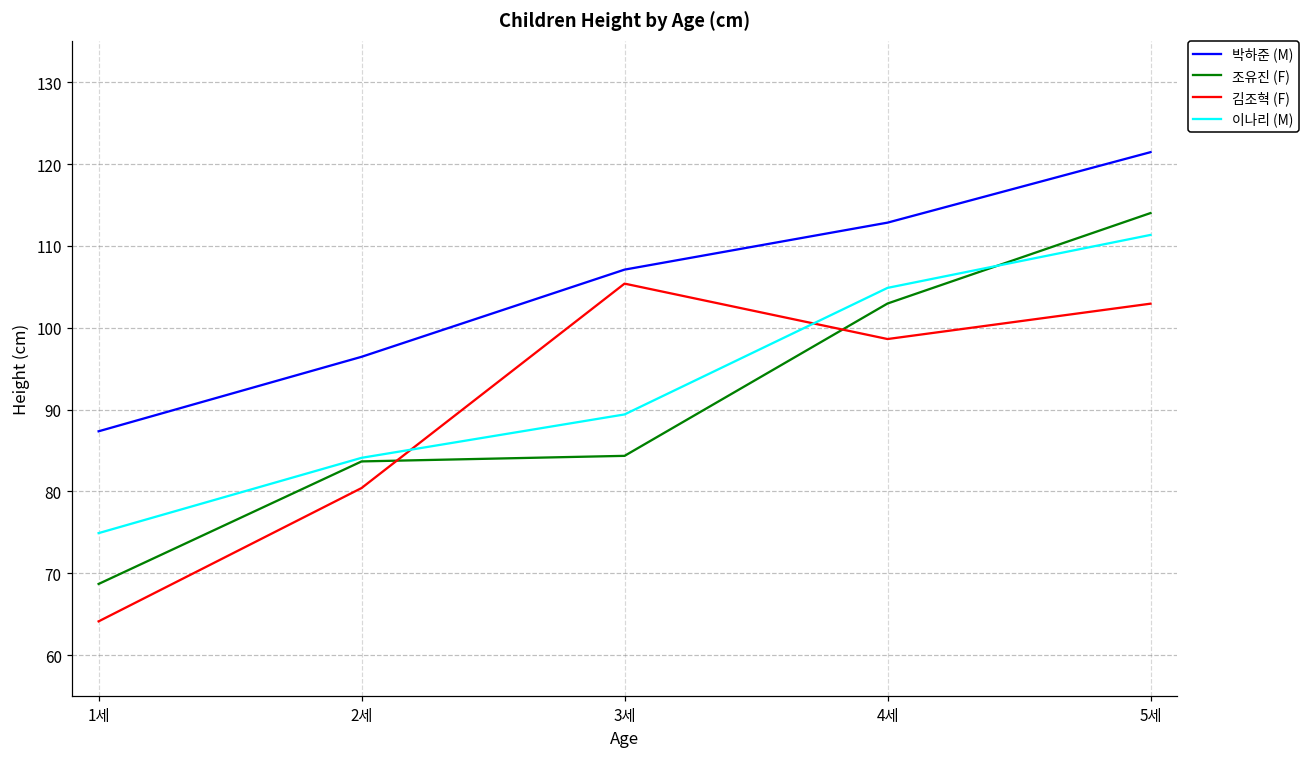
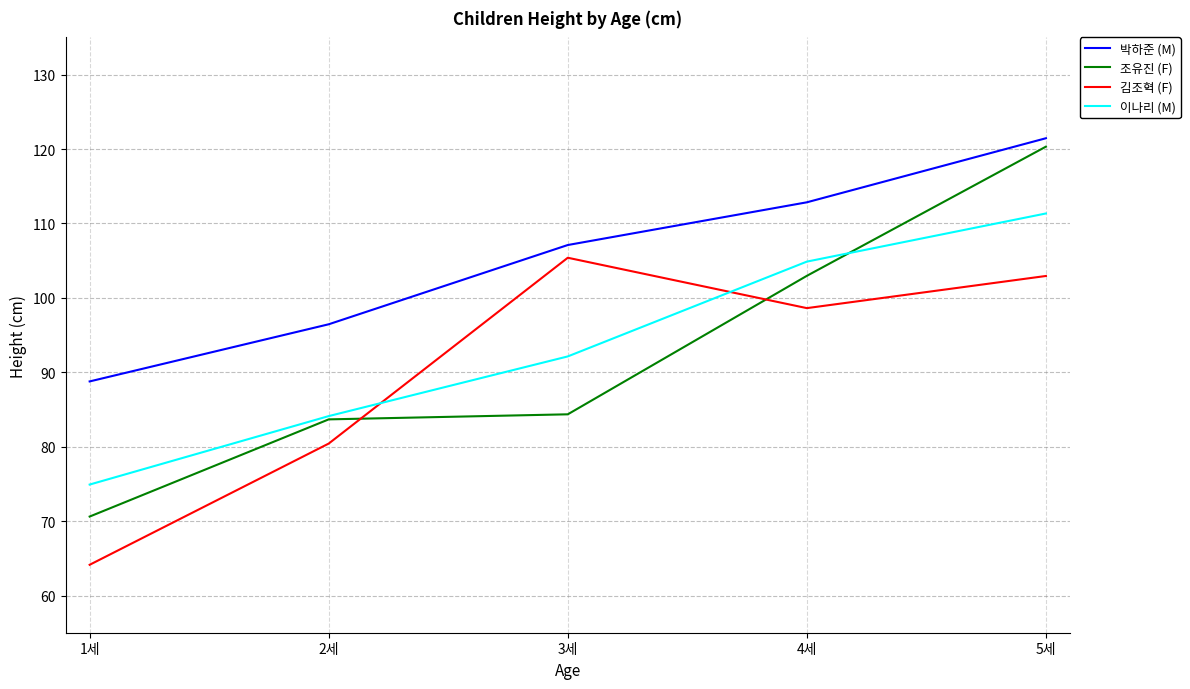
  {
    "박하준 (M)": {
-     "1세": 87,
+     "1세": 89,
      "2세": 96,
      "3세": 107,
      "4세": 113,
      "5세": 121
    },
    "조유진 (F)": {
-     "1세": 69,
+     "1세": 71,
      "2세": 84,
      "3세": 84,
      "4세": 103,
-     "5세": 114
+     "5세": 120
    },
    "김조혁 (F)": {
      "1세": 64,
      "2세": 80,
      "3세": 105,
      "4세": 99,
      "5세": 103
    },
    "이나리 (M)": {
      "1세": 75,
      "2세": 84,
-     "3세": 89,
+     "3세": 92,
      "4세": 105,
      "5세": 111
    }
  }
